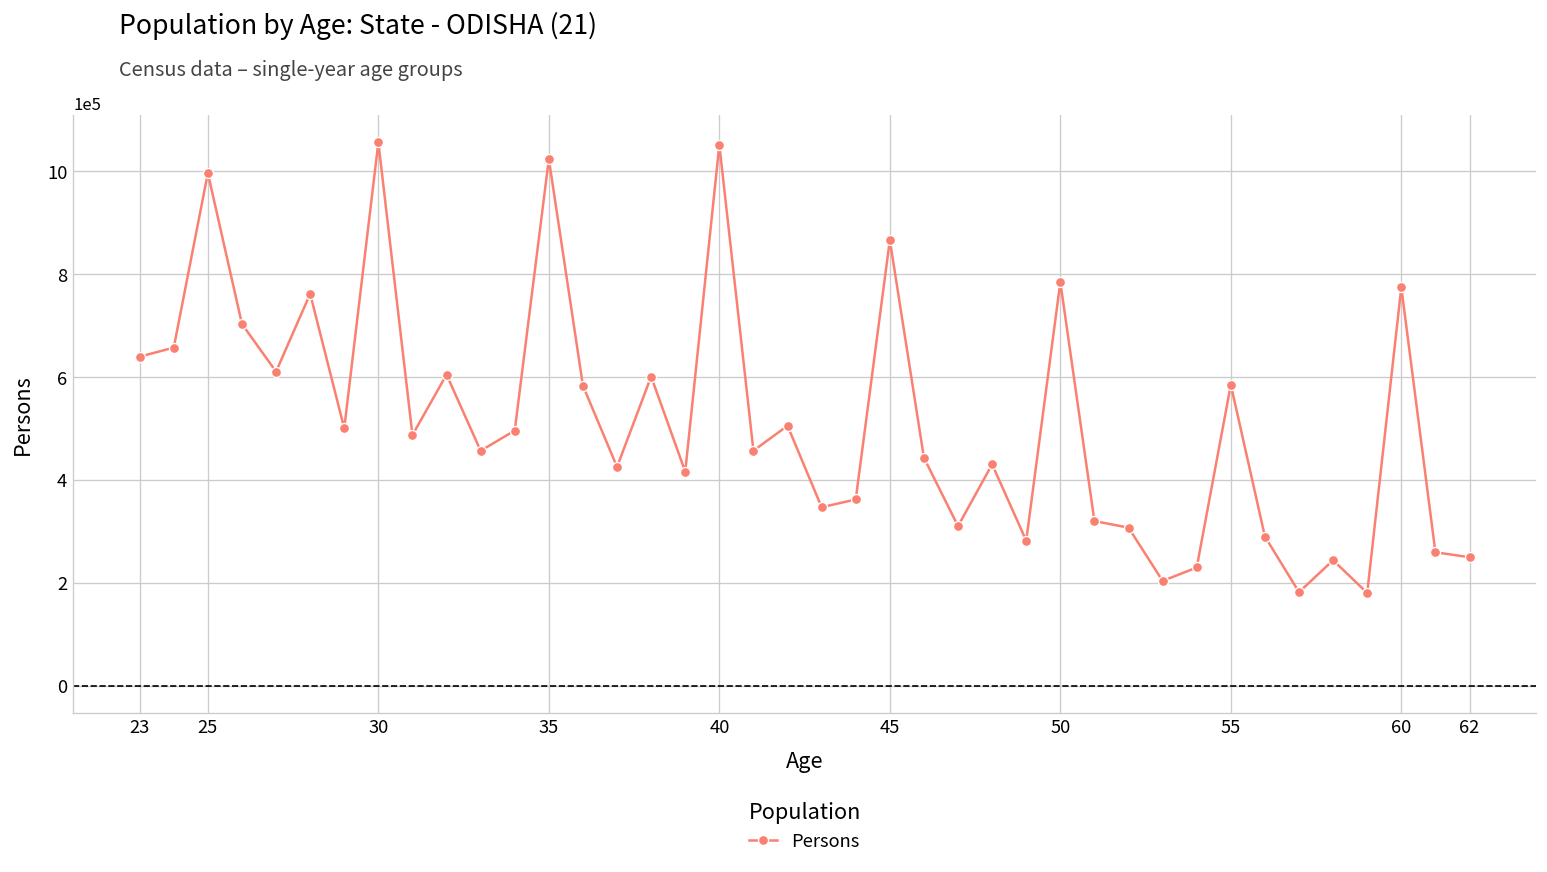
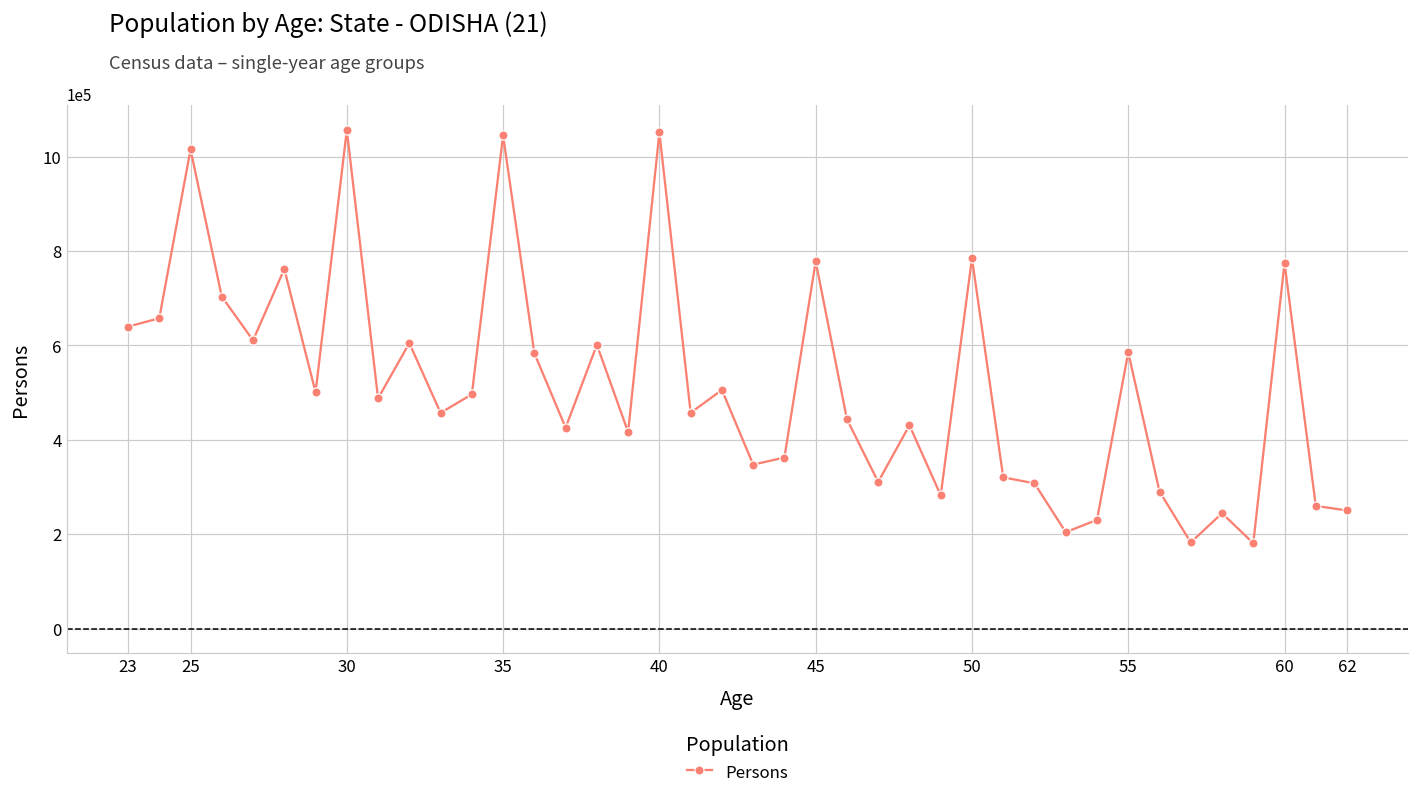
  {
    "23": 640000,
-   "25": 1000000,
+   "25": 1020000,
    "30": 1060000,
-   "35": 1020000,
+   "35": 1050000,
    "40": 1050000,
-   "45": 870000,
+   "45": 780000,
    "50": 780000,
    "55": 590000,
    "60": 770000,
    "62": 250000
  }
